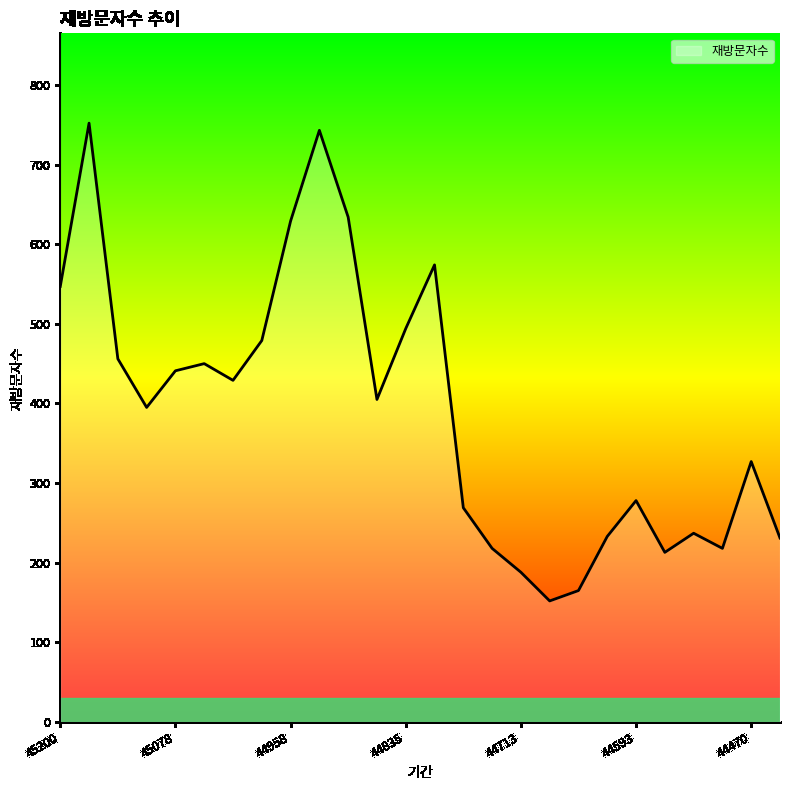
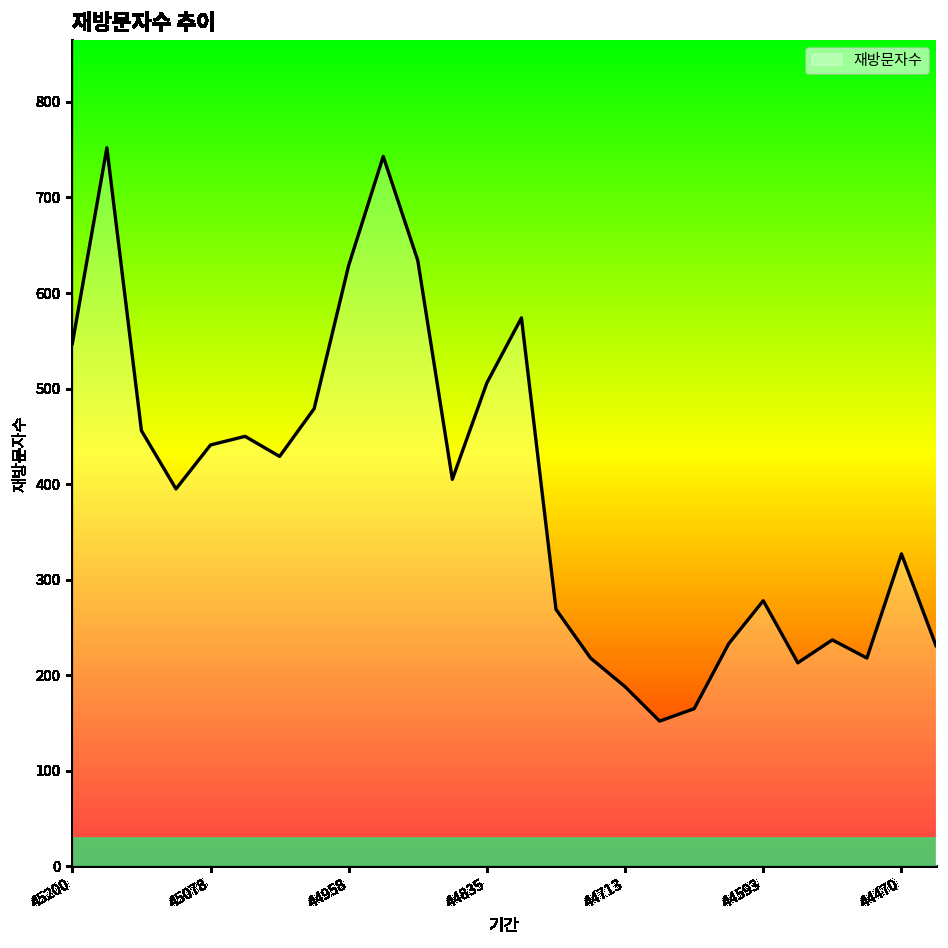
  {
    "45200": 550,
    "45078": 440,
    "44958": 630,
-   "44835": 490,
+   "44835": 510,
    "44713": 190,
    "44593": 280,
    "44470": 330
  }
